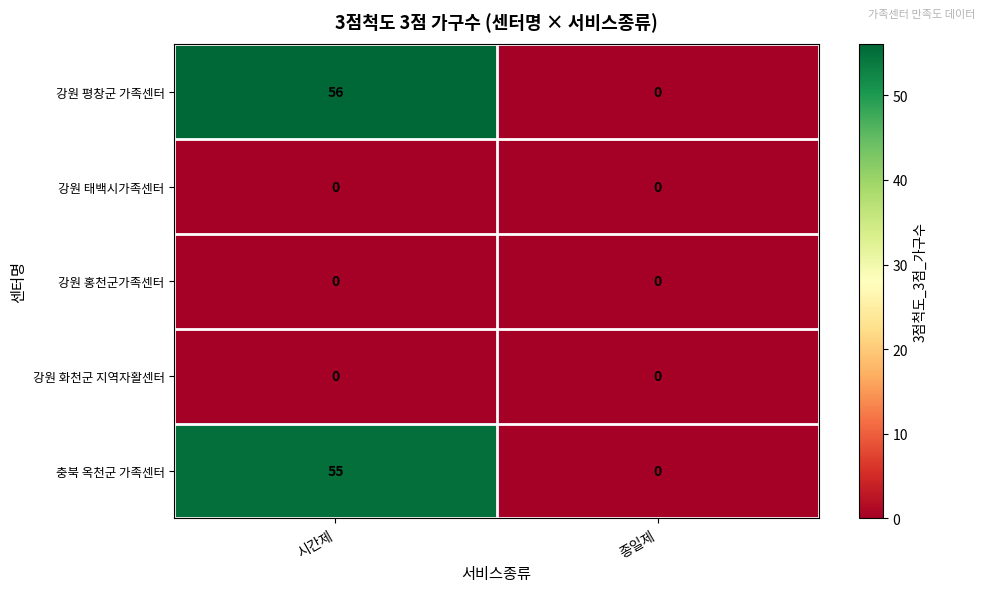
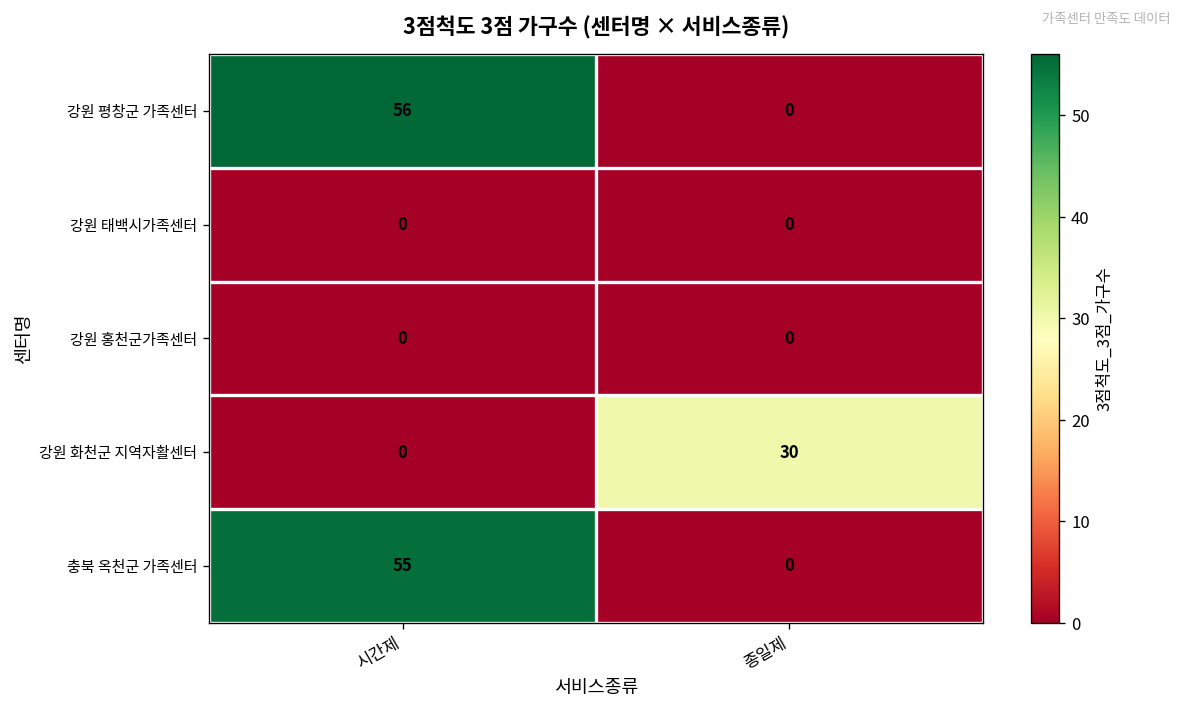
  {
    "강원 평창군 가족센터": {
      "시간제": 56,
      "종일제": 0
    },
    "강원 태백시가족센터": {
      "시간제": 0,
      "종일제": 0
    },
    "강원 홍천군가족센터": {
      "시간제": 0,
      "종일제": 0
    },
    "강원 화천군 지역자활센터": {
      "시간제": 0,
-     "종일제": 0
+     "종일제": 30
    },
    "충북 옥천군 가족센터": {
      "시간제": 55,
      "종일제": 0
    }
  }
